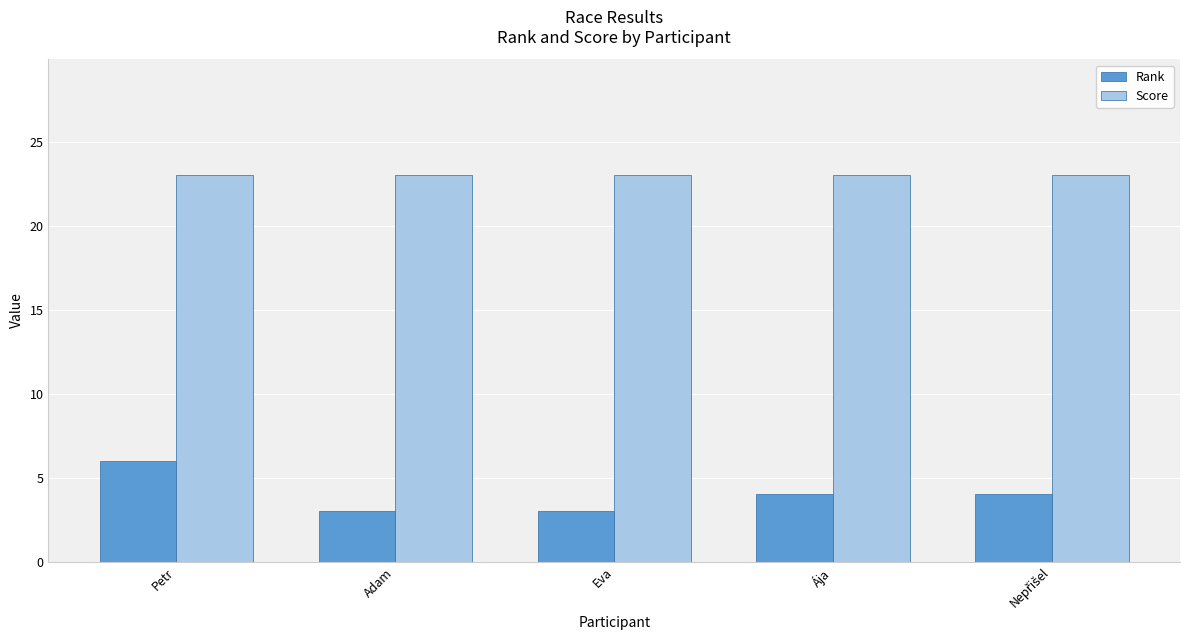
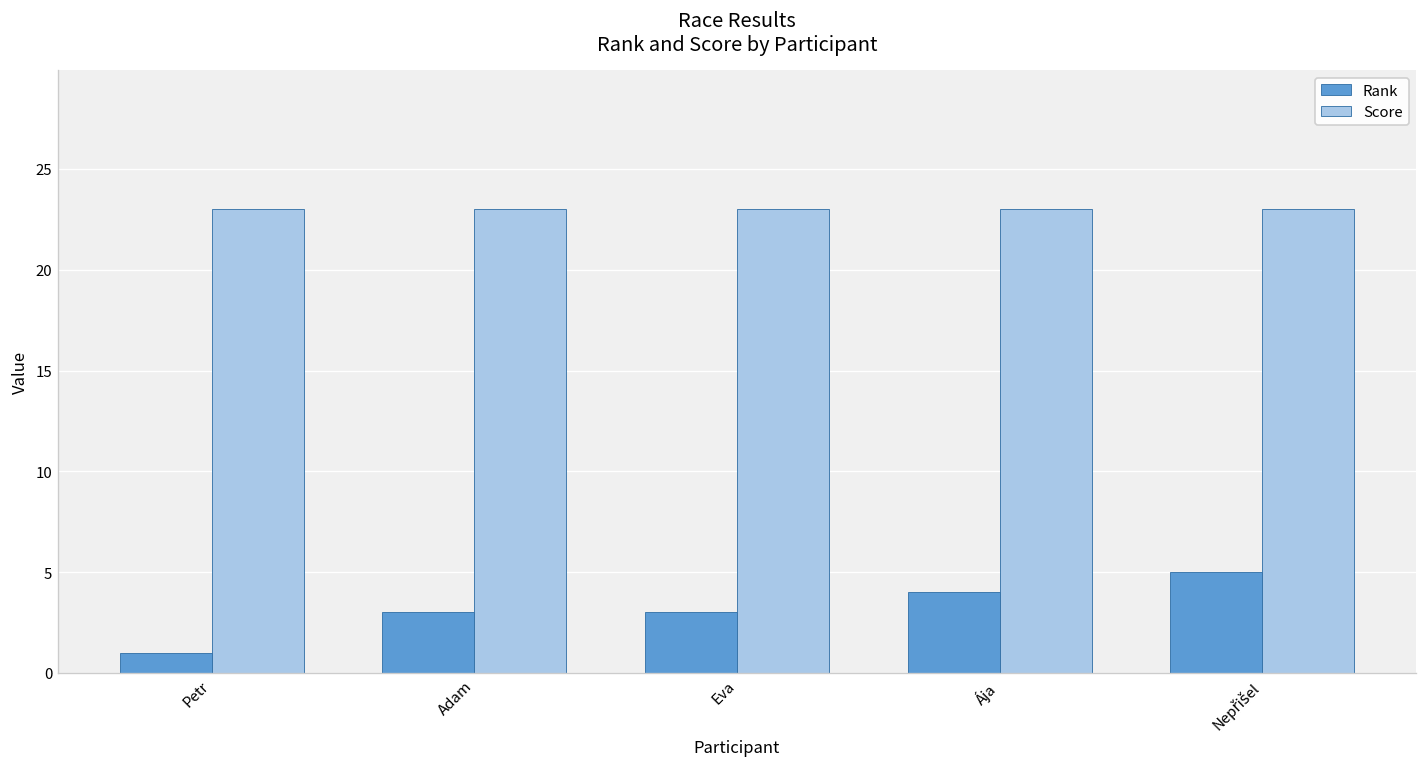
  {
    "Rank": {
-     "Petr": 6,
+     "Petr": 1,
      "Adam": 3,
      "Eva": 3,
      "Ája": 4,
-     "Nepřišel": 4
+     "Nepřišel": 5
    },
    "Score": {
      "Petr": 23,
      "Adam": 23,
      "Eva": 23,
      "Ája": 23,
      "Nepřišel": 23
    }
  }
